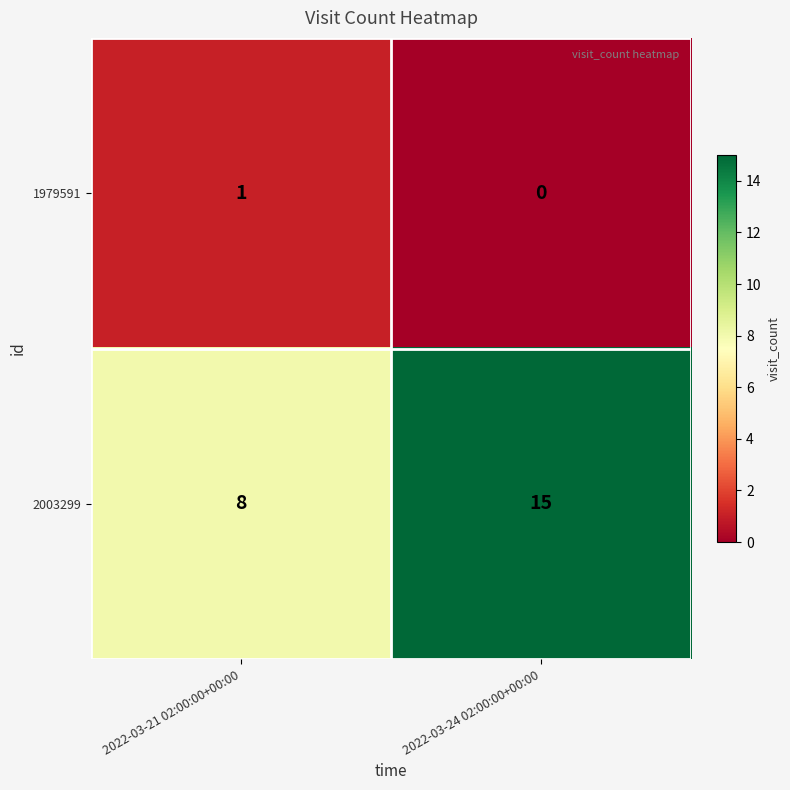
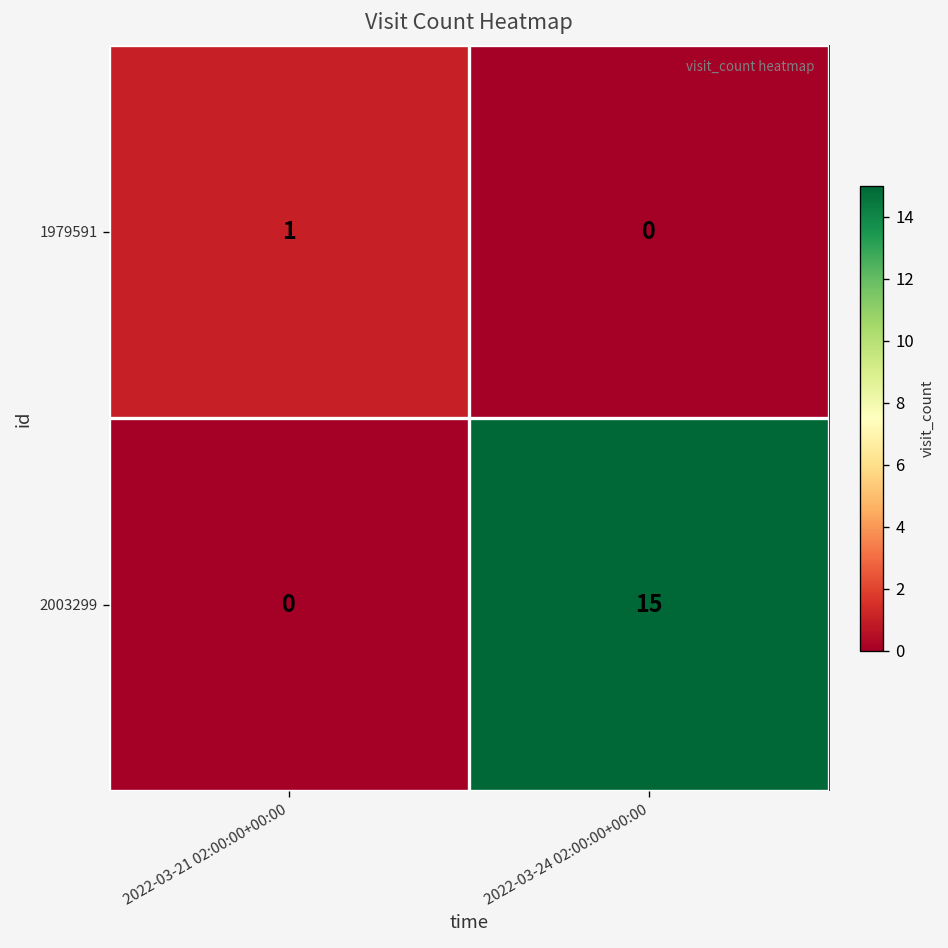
  {
    "1979591": {
      "2022-03-21 02:00:00+00:00": 1
    },
    "2003299": {
-     "2022-03-21 02:00:00+00:00": 8,
+     "2022-03-21 02:00:00+00:00": 0,
      "2022-03-24 02:00:00+00:00": 15
    }
  }
